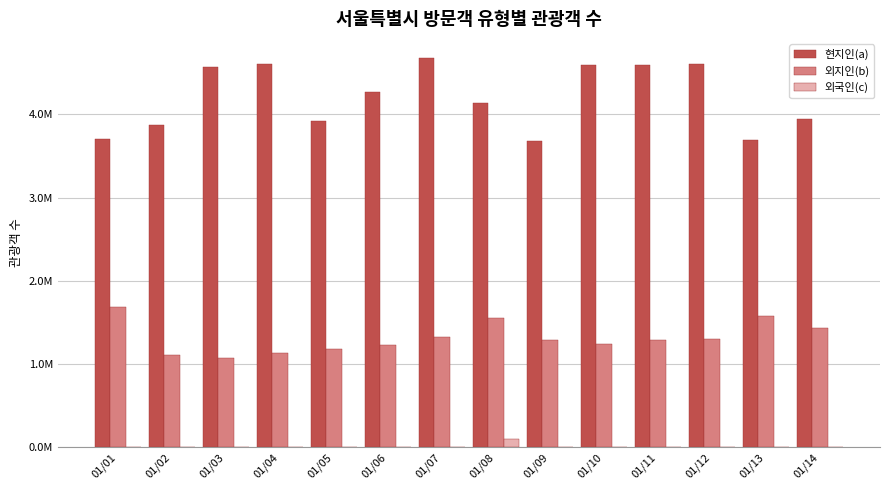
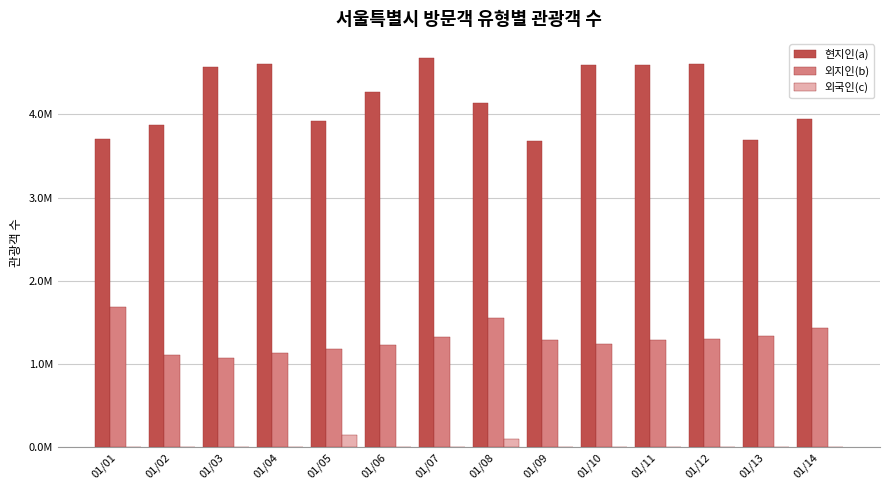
  {
    "현지인(a)": {
      "01/01": 3700000,
      "01/02": 3900000,
      "01/03": 4600000,
      "01/04": 4600000,
      "01/05": 3900000,
      "01/06": 4300000,
      "01/07": 4700000,
      "01/08": 4100000,
      "01/09": 3700000,
      "01/10": 4600000,
      "01/11": 4600000,
      "01/12": 4600000,
      "01/13": 3700000,
      "01/14": 3900000
    },
    "외지인(b)": {
      "01/01": 1700000,
      "01/02": 1100000,
      "01/03": 1100000,
      "01/04": 1100000,
      "01/05": 1200000,
      "01/06": 1200000,
      "01/07": 1300000,
      "01/08": 1600000,
      "01/09": 1300000,
      "01/10": 1200000,
      "01/11": 1300000,
      "01/12": 1300000,
-     "01/13": 1600000,
+     "01/13": 1300000,
      "01/14": 1400000
    },
    "외국인(c)": {
      "01/02": 0,
-     "01/05": 0,
+     "01/05": 100000,
      "01/08": 100000,
      "01/09": 0
    }
  }
